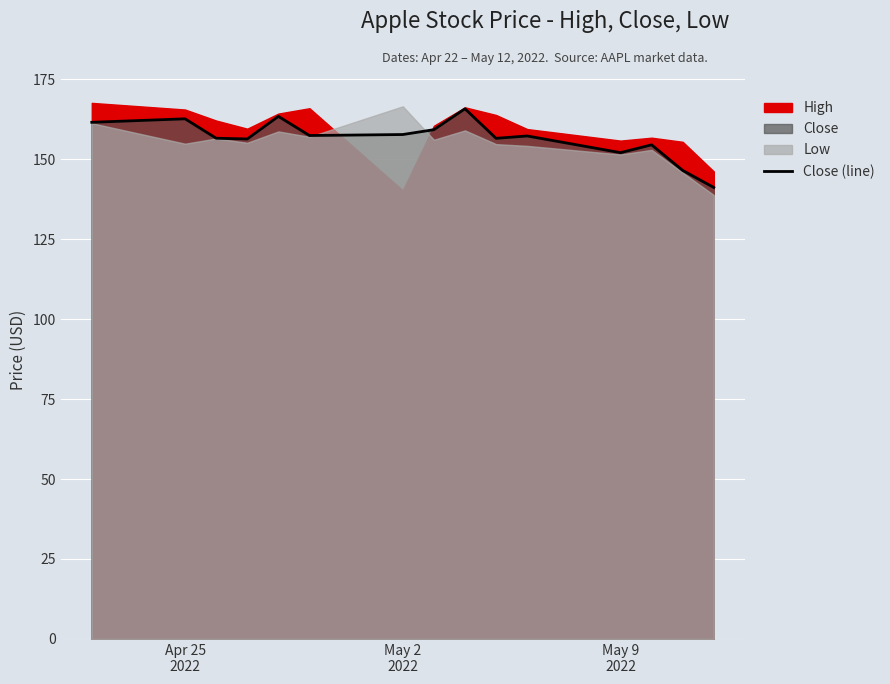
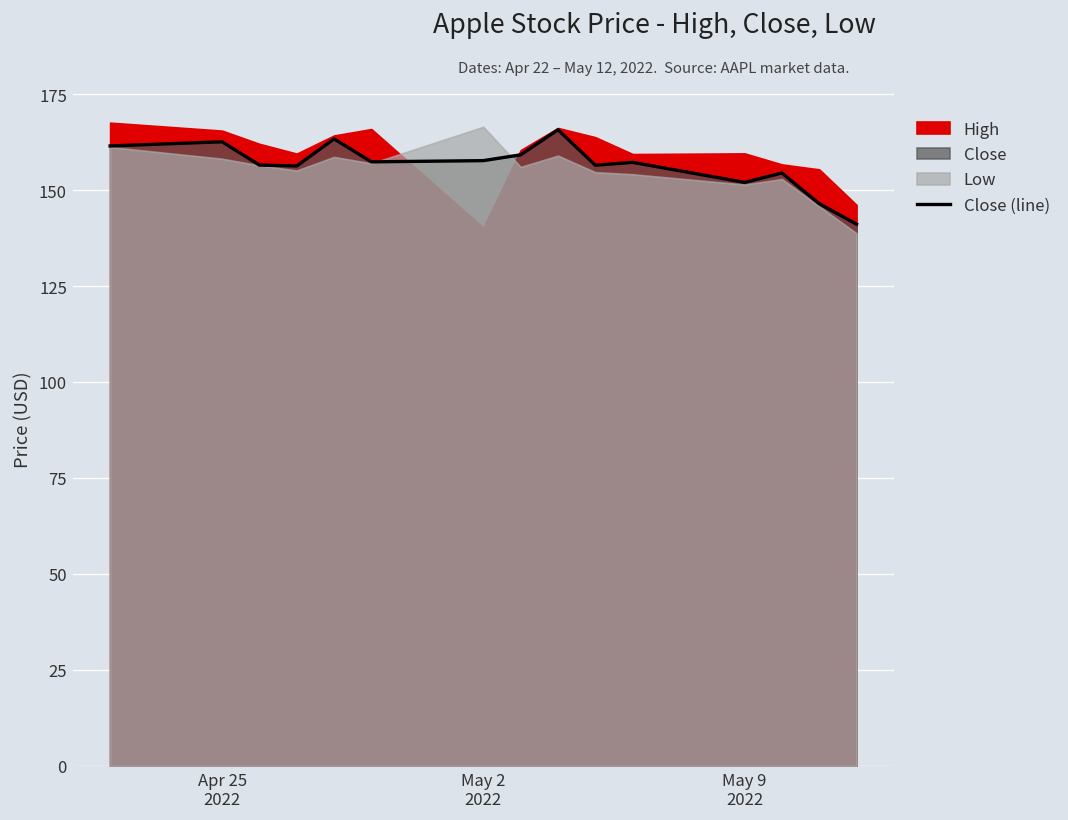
  {
    "High": {
      "Apr 25 2022": 166,
      "May 2 2022": 140,
-     "May 9 2022": 156
+     "May 9 2022": 160
    },
    "Close": {
      "Apr 25 2022": 163,
      "May 2 2022": 158
    },
    "Low": {
-     "Apr 25 2022": 155,
+     "Apr 25 2022": 158,
      "May 2 2022": 167
    }
  }
